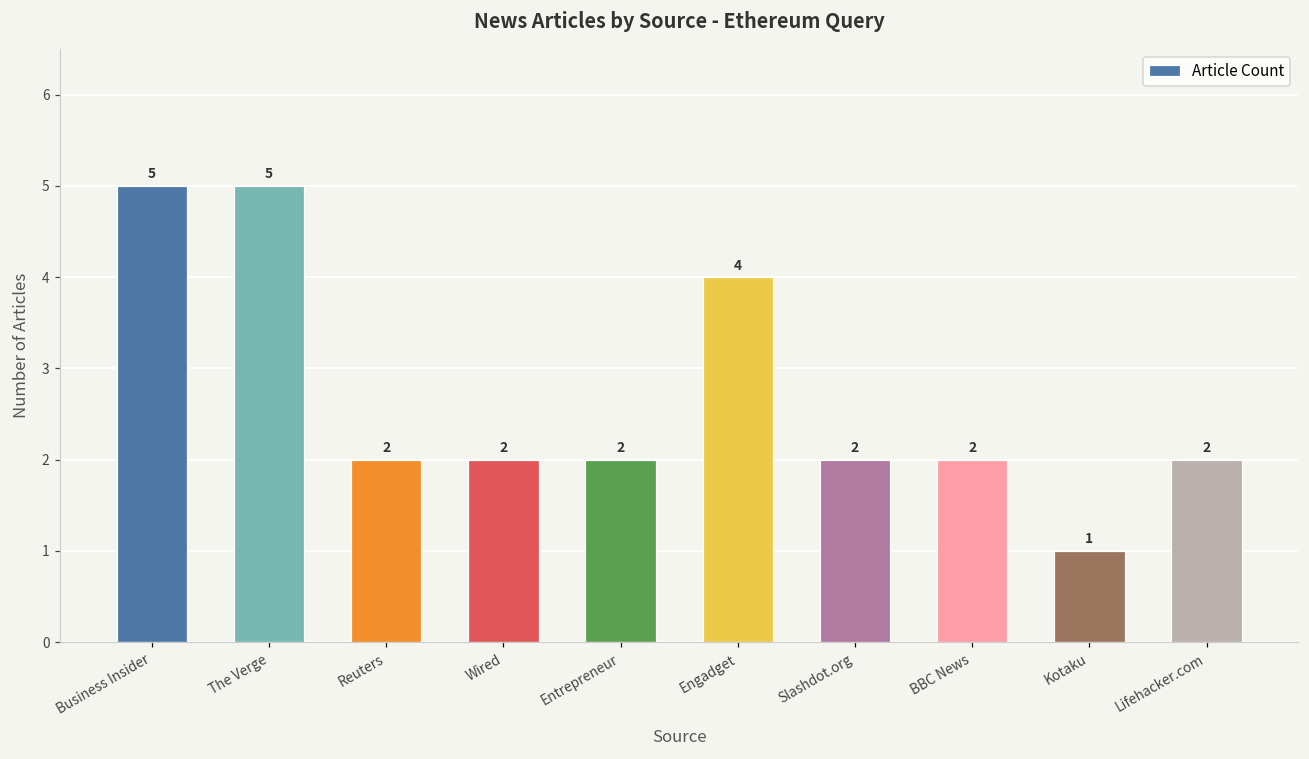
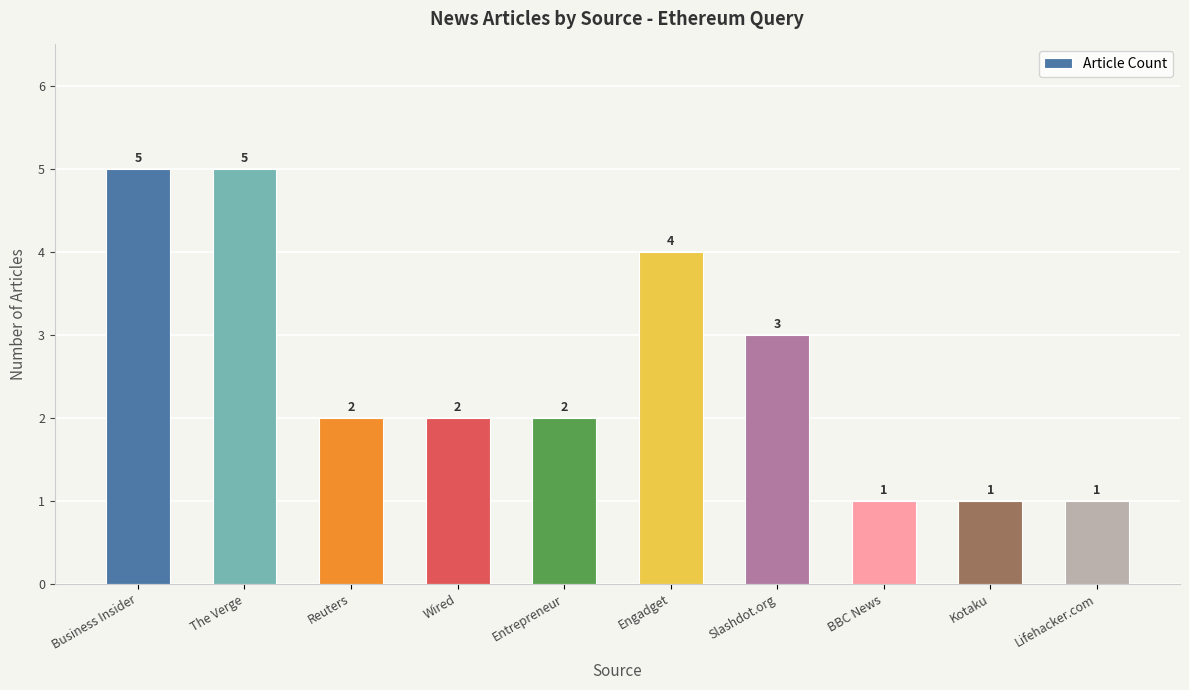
  {
    "Business Insider": 5,
    "The Verge": 5,
    "Reuters": 2,
    "Wired": 2,
    "Entrepreneur": 2,
    "Engadget": 4,
-   "Slashdot.org": 2,
-   "BBC News": 2,
+   "Slashdot.org": 3,
+   "BBC News": 1,
    "Kotaku": 1,
-   "Lifehacker.com": 2
+   "Lifehacker.com": 1
  }
